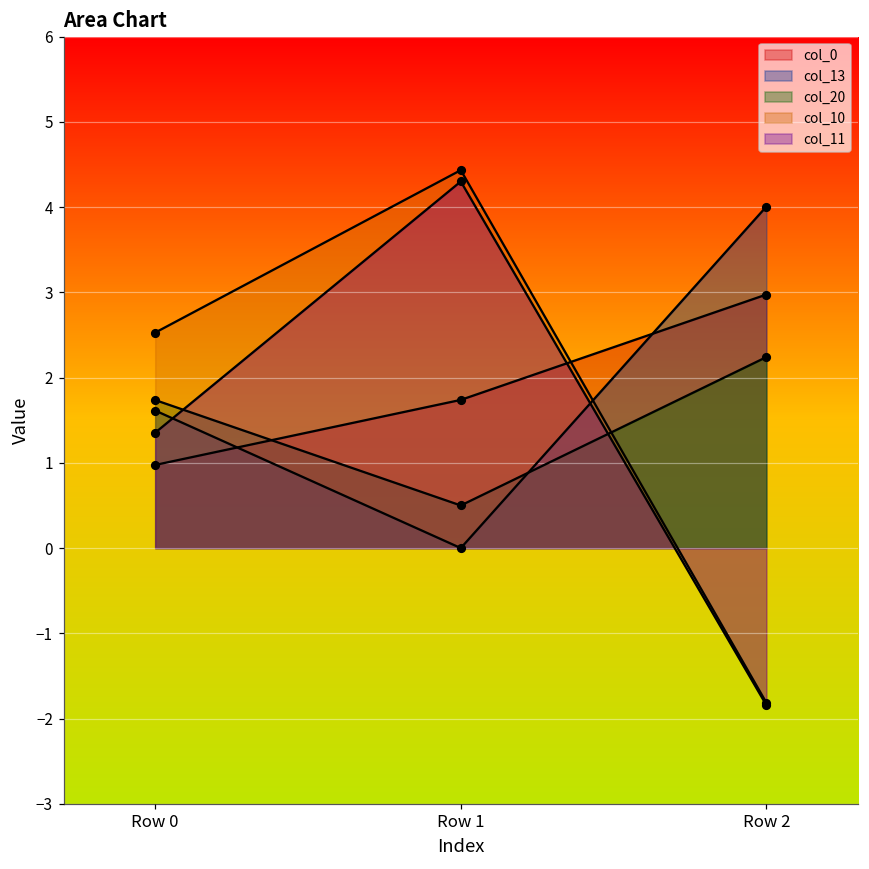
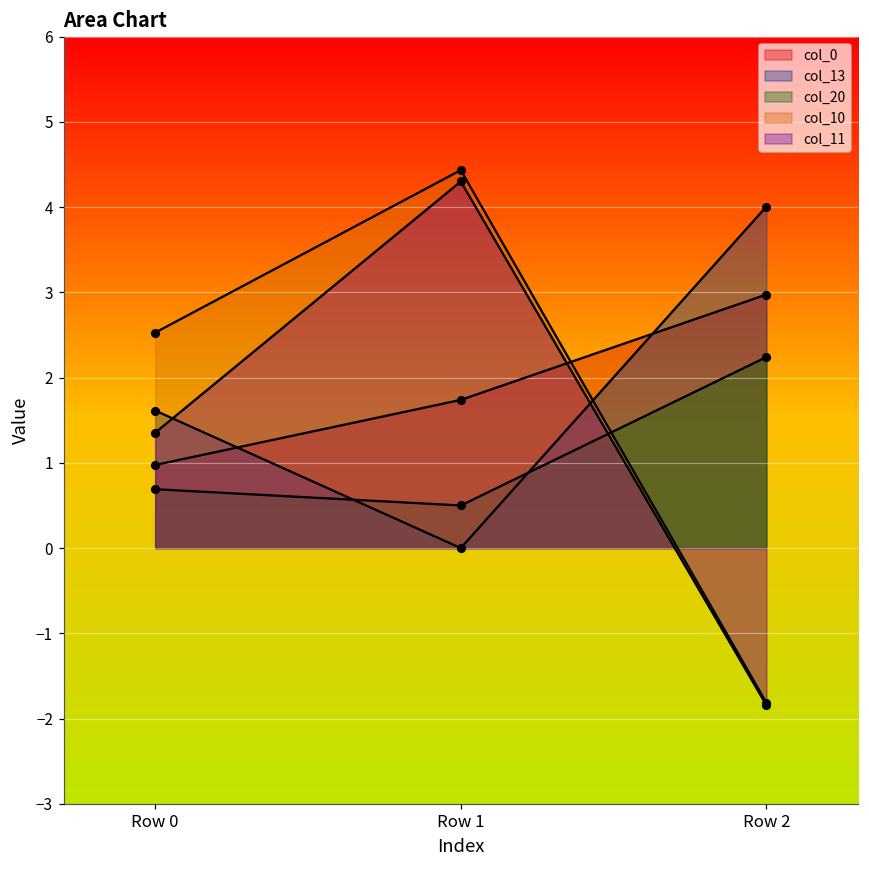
  {
    "col_20": {
-     "Row 0": 1.7,
+     "Row 0": 0.7,
      "Row 1": 0.5,
      "Row 2": 2.2
    }
  }
